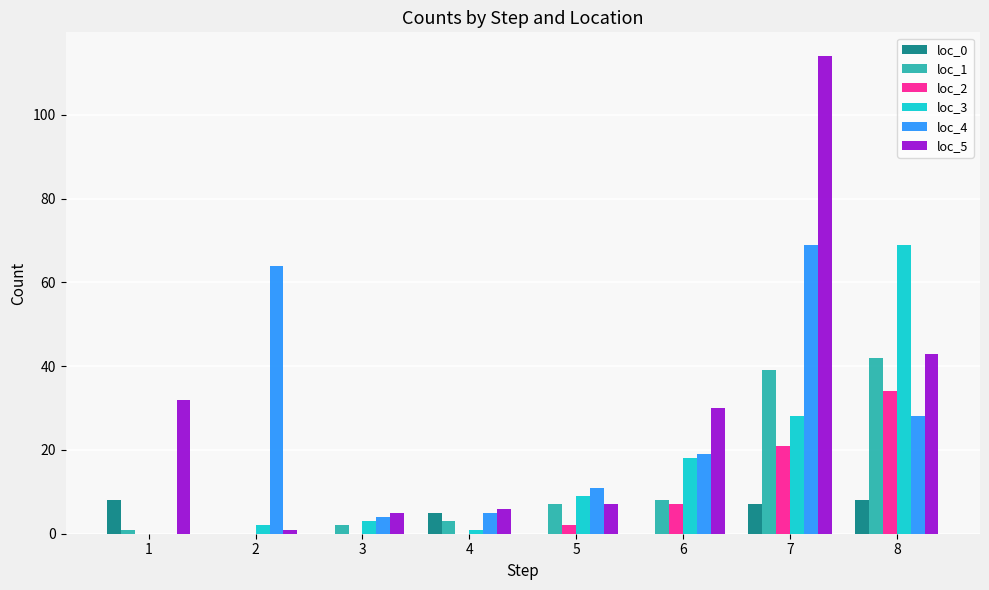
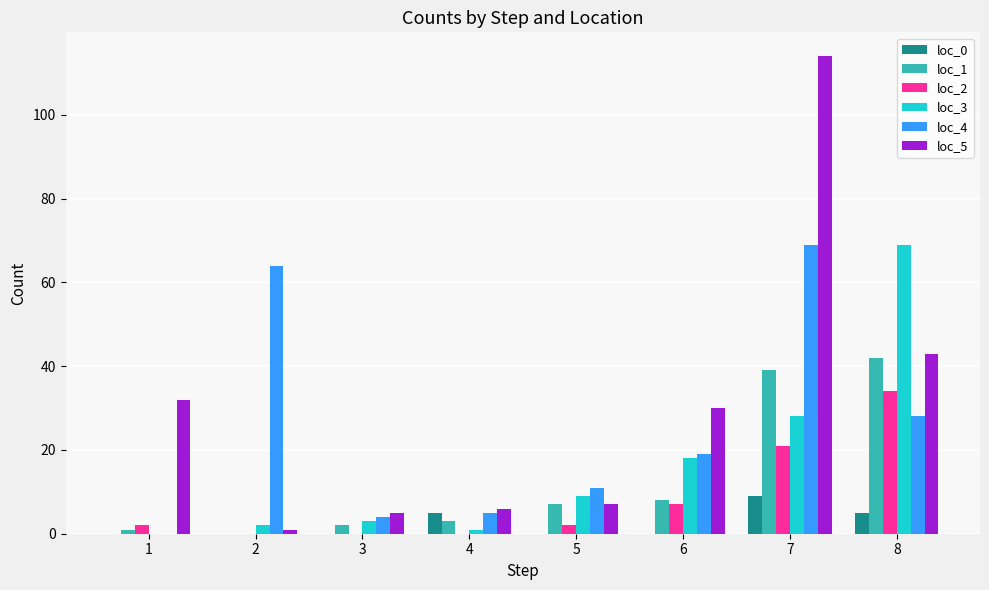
  {
    "loc_0": {
-     "1": 8,
+     "1": 0,
      "2": 0,
      "3": 0,
      "4": 5,
      "5": 0,
      "6": 0,
-     "7": 7,
-     "8": 8
+     "7": 9,
+     "8": 5
    },
    "loc_2": {
-     "1": 0,
+     "1": 2,
      "2": 0,
      "3": 0,
      "4": 0,
      "5": 2,
      "6": 7,
      "7": 21,
      "8": 34
    },
    "loc_4": {
      "1": 0,
      "2": 64,
      "3": 4,
      "4": 5,
      "5": 11,
      "6": 19,
      "7": 69,
      "8": 28
    },
    "loc_5": {
      "1": 32,
      "2": 1,
      "3": 5,
      "4": 6,
      "5": 7,
      "6": 30,
      "7": 114,
      "8": 43
    }
  }
